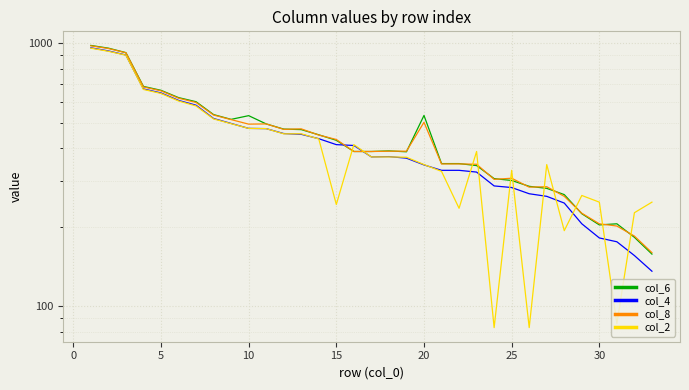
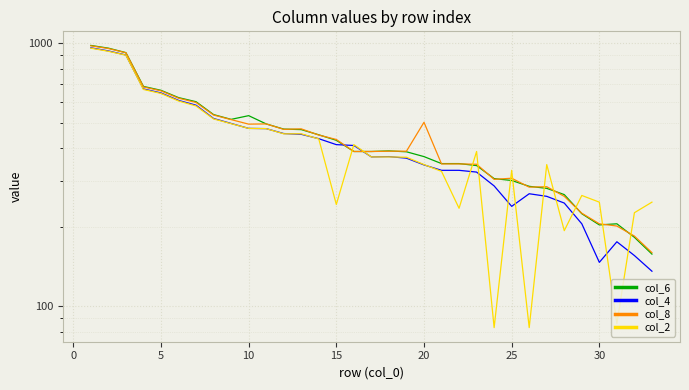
  {
    "col_6": {
      "10": 530,
-     "20": 530
+     "20": 370
    },
    "col_4": {
      "15": 410,
-     "25": 280,
-     "30": 180
+     "25": 240,
+     "30": 150
    },
    "col_8": {
      "10": 490,
      "20": 500
    },
    "col_2": {
      "15": 240,
      "25": 330,
      "30": 250
    }
  }
